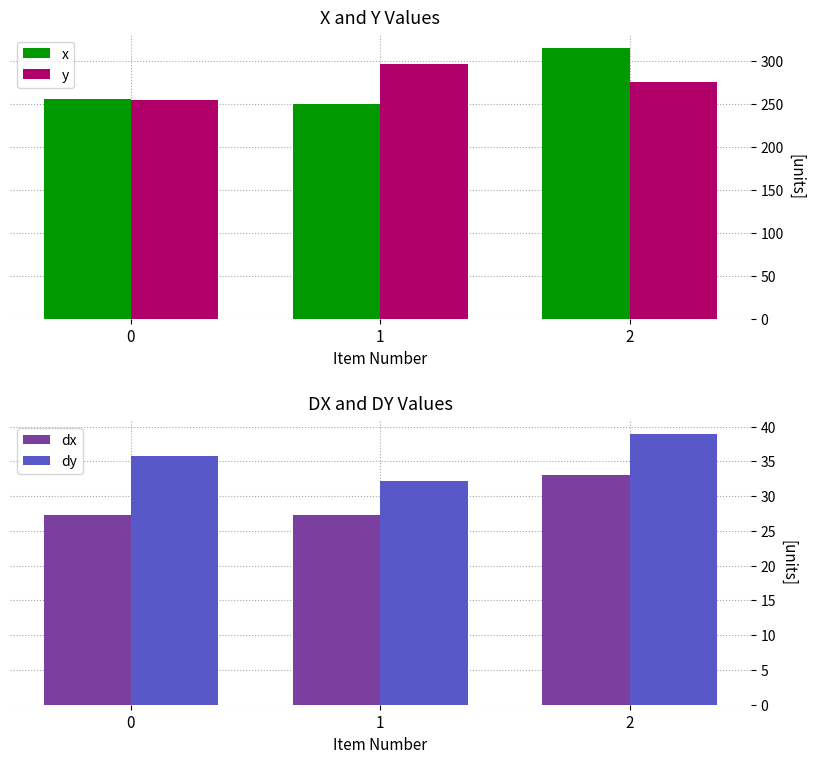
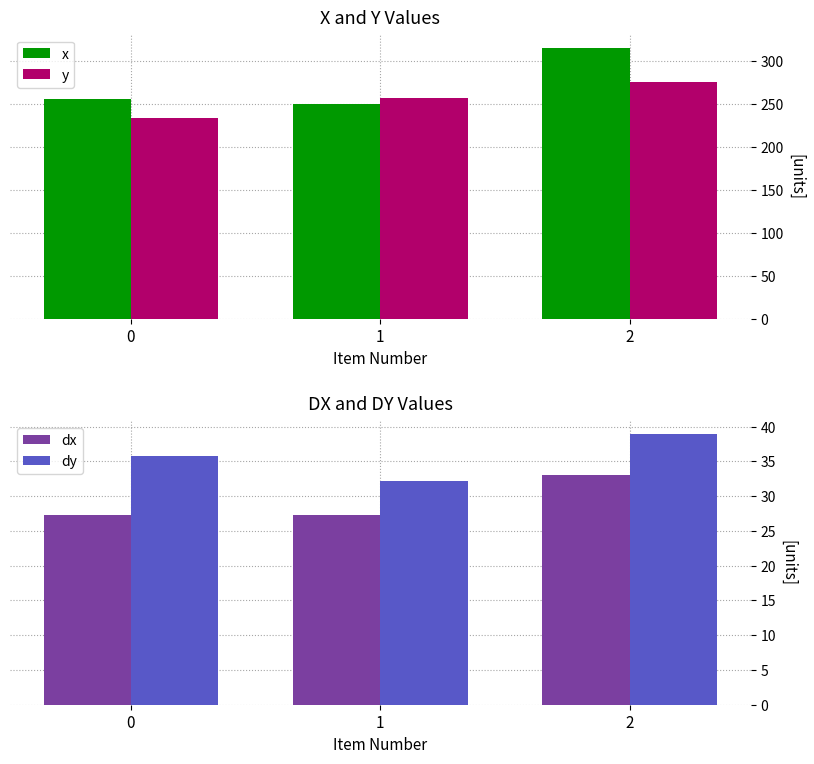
  {
    "X and Y Values": {
      "x": {
        "0": 260,
        "1": 250,
        "2": 310
      },
      "y": {
-       "0": 250,
-       "1": 300,
+       "0": 230,
+       "1": 260,
        "2": 280
      }
    }
  }
